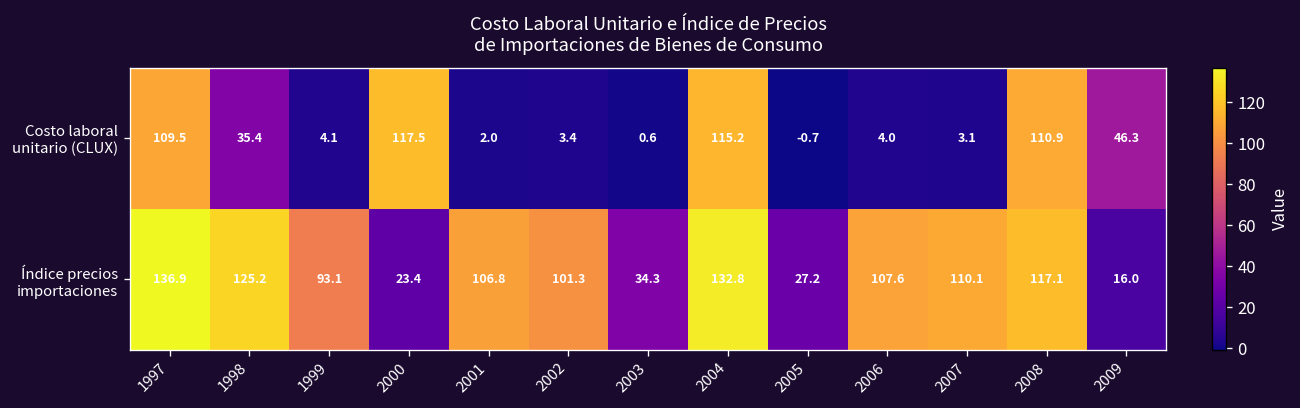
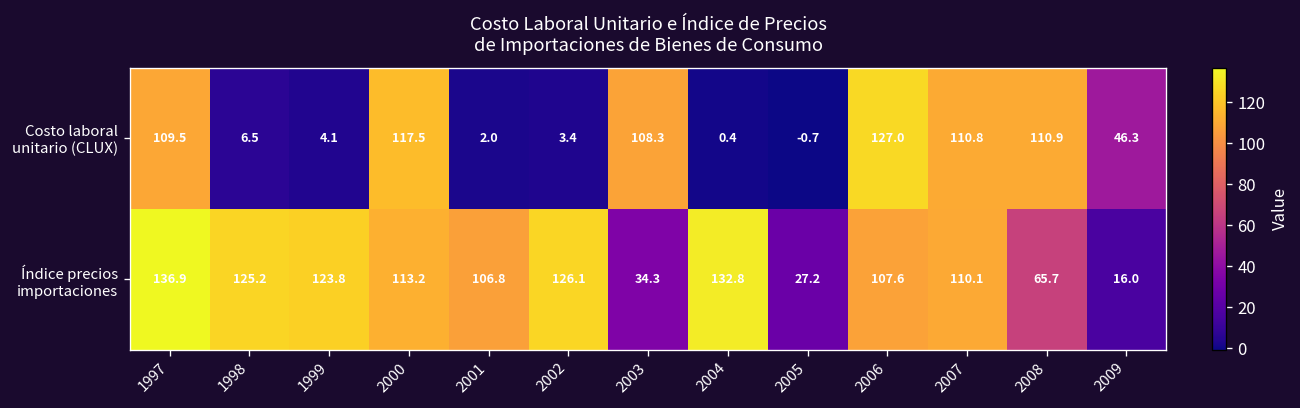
  {
    "Costo laboral unitario (CLUX)": {
      "1997": 109.5,
-     "1998": 35.4,
+     "1998": 6.5,
      "1999": 4.1,
      "2000": 117.5,
      "2001": 2.0,
      "2002": 3.4,
-     "2003": 0.6,
-     "2004": 115.2,
+     "2003": 108.3,
+     "2004": 0.4,
      "2005": -0.7,
-     "2006": 4.0,
-     "2007": 3.1,
+     "2006": 127.0,
+     "2007": 110.8,
      "2008": 110.9,
      "2009": 46.3
    },
    "Índice precios importaciones": {
      "1997": 136.9,
      "1998": 125.2,
-     "1999": 93.1,
-     "2000": 23.4,
+     "1999": 123.8,
+     "2000": 113.2,
      "2001": 106.8,
-     "2002": 101.3,
+     "2002": 126.1,
      "2003": 34.3,
      "2004": 132.8,
      "2005": 27.2,
      "2006": 107.6,
      "2007": 110.1,
-     "2008": 117.1,
+     "2008": 65.7,
      "2009": 16.0
    }
  }
